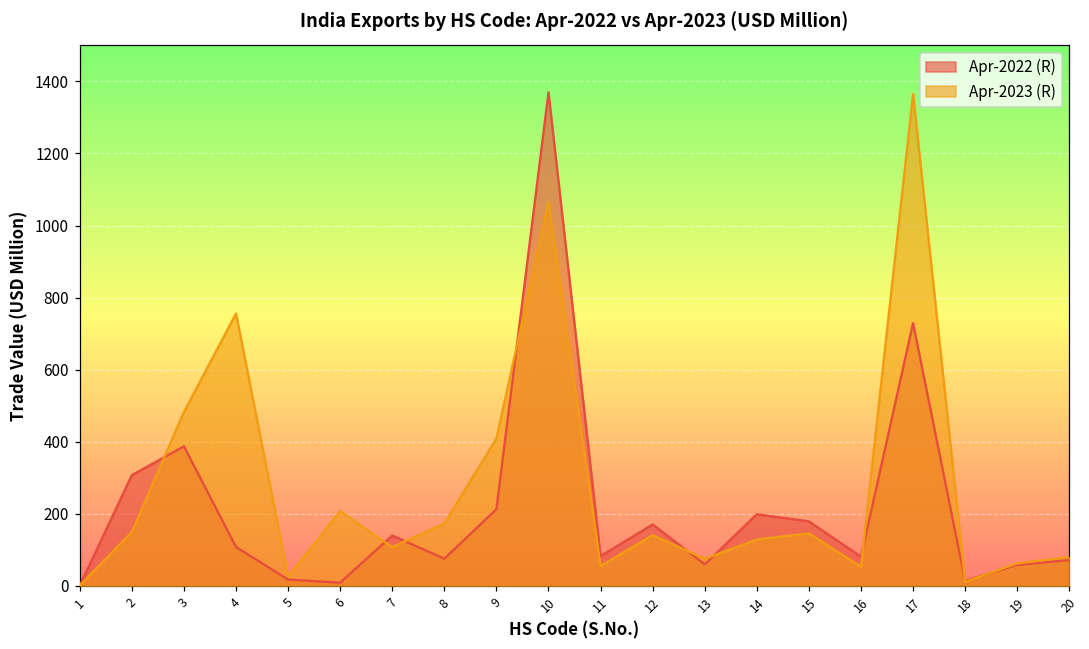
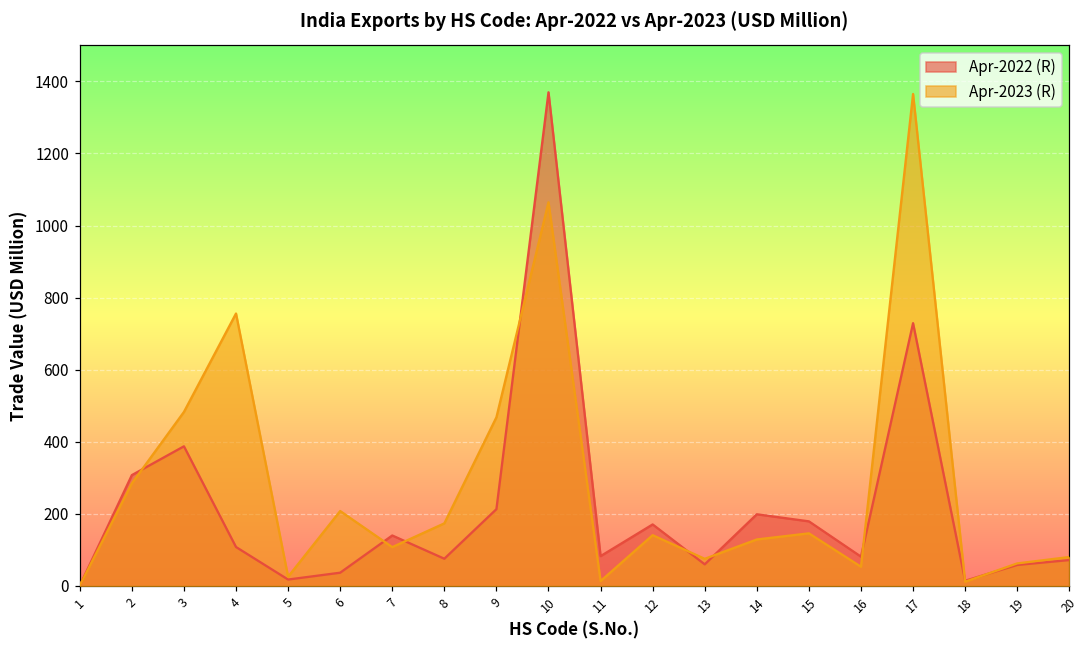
  {
    "Apr-2022 (R)": {
      "2": 310,
      "3": 390,
      "4": 110,
      "5": 20,
-     "6": 10,
+     "6": 40,
      "7": 140,
      "8": 80,
      "9": 210,
      "10": 1370,
      "11": 80,
      "12": 170,
      "13": 60,
      "14": 200,
      "15": 180,
      "16": 80,
      "17": 730,
      "20": 70
    },
    "Apr-2023 (R)": {
-     "2": 150,
+     "2": 280,
      "3": 480,
      "4": 760,
      "5": 30,
      "6": 210,
      "7": 110,
      "8": 170,
-     "9": 410,
+     "9": 470,
      "10": 1060,
-     "11": 60,
+     "11": 10,
      "12": 140,
      "13": 80,
      "14": 130,
      "15": 150,
      "16": 50,
      "17": 1360,
      "20": 80
    }
  }
